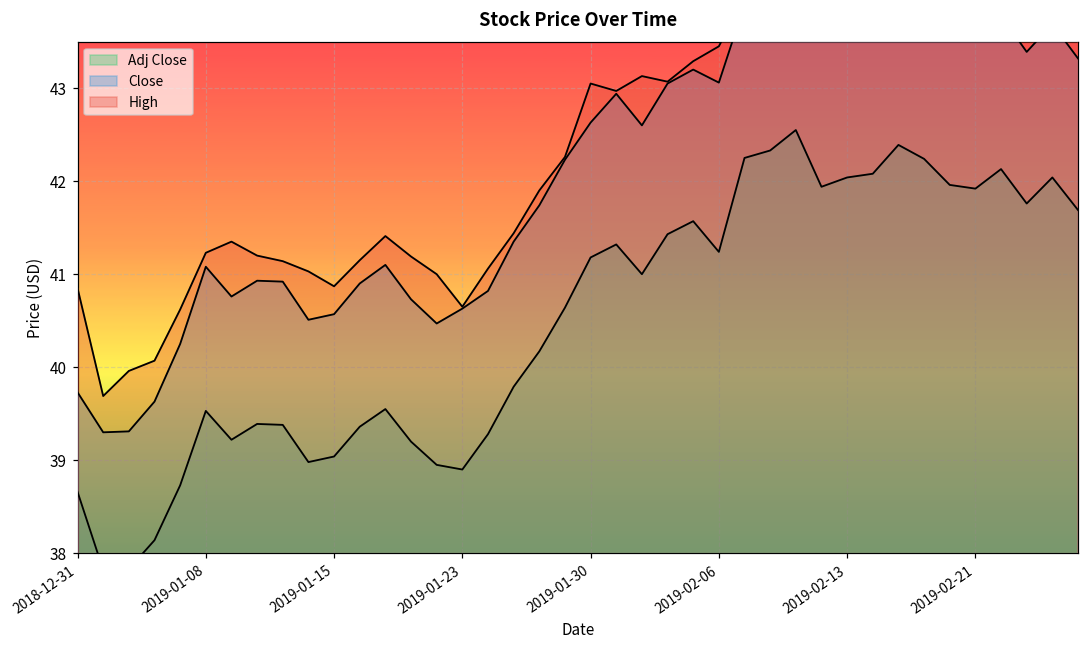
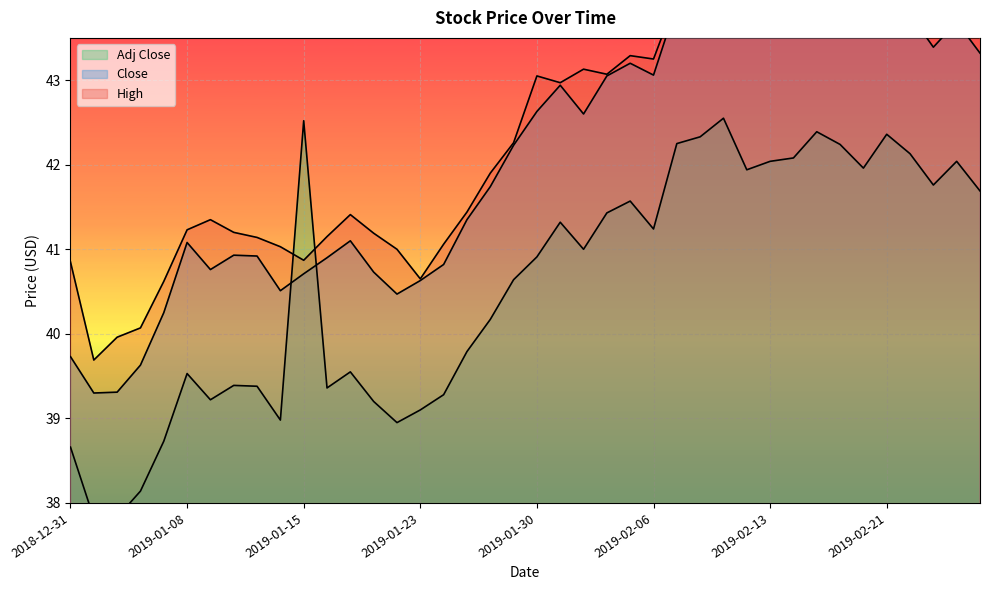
  {
    "Adj Close": {
      "2018-12-31": 38.7,
      "2019-01-08": 39.5,
-     "2019-01-15": 39.0,
-     "2019-01-23": 38.9,
-     "2019-01-30": 41.2,
+     "2019-01-15": 42.5,
+     "2019-01-23": 39.1,
+     "2019-01-30": 40.9,
      "2019-02-06": 41.2,
      "2019-02-13": 42.0,
-     "2019-02-21": 41.9
+     "2019-02-21": 42.4
    },
    "Close": {
      "2018-12-31": 39.7,
      "2019-01-08": 41.1,
-     "2019-01-15": 40.6,
+     "2019-01-15": 40.7,
      "2019-01-30": 42.6,
      "2019-02-06": 43.1
    },
    "High": {
      "2018-12-31": 40.9,
      "2019-01-08": 41.2,
      "2019-01-15": 40.9,
      "2019-01-30": 43.1,
-     "2019-02-06": 43.5
+     "2019-02-06": 43.3
    }
  }
